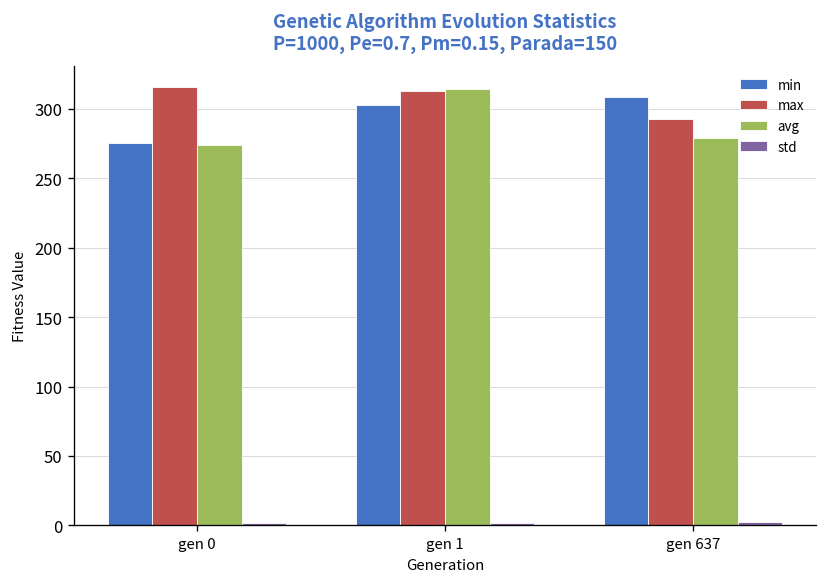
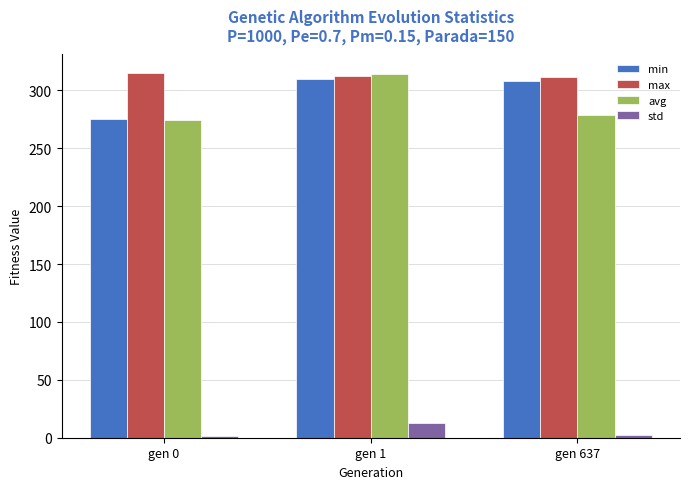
  {
    "min": {
      "gen 0": 275,
-     "gen 1": 303,
+     "gen 1": 310,
      "gen 637": 308
    },
    "max": {
      "gen 0": 315,
      "gen 1": 313,
-     "gen 637": 292
+     "gen 637": 312
    },
    "avg": {
      "gen 0": 274,
      "gen 1": 314,
      "gen 637": 279
    },
    "std": {
-     "gen 1": 2,
+     "gen 1": 13,
      "gen 637": 2
    }
  }
